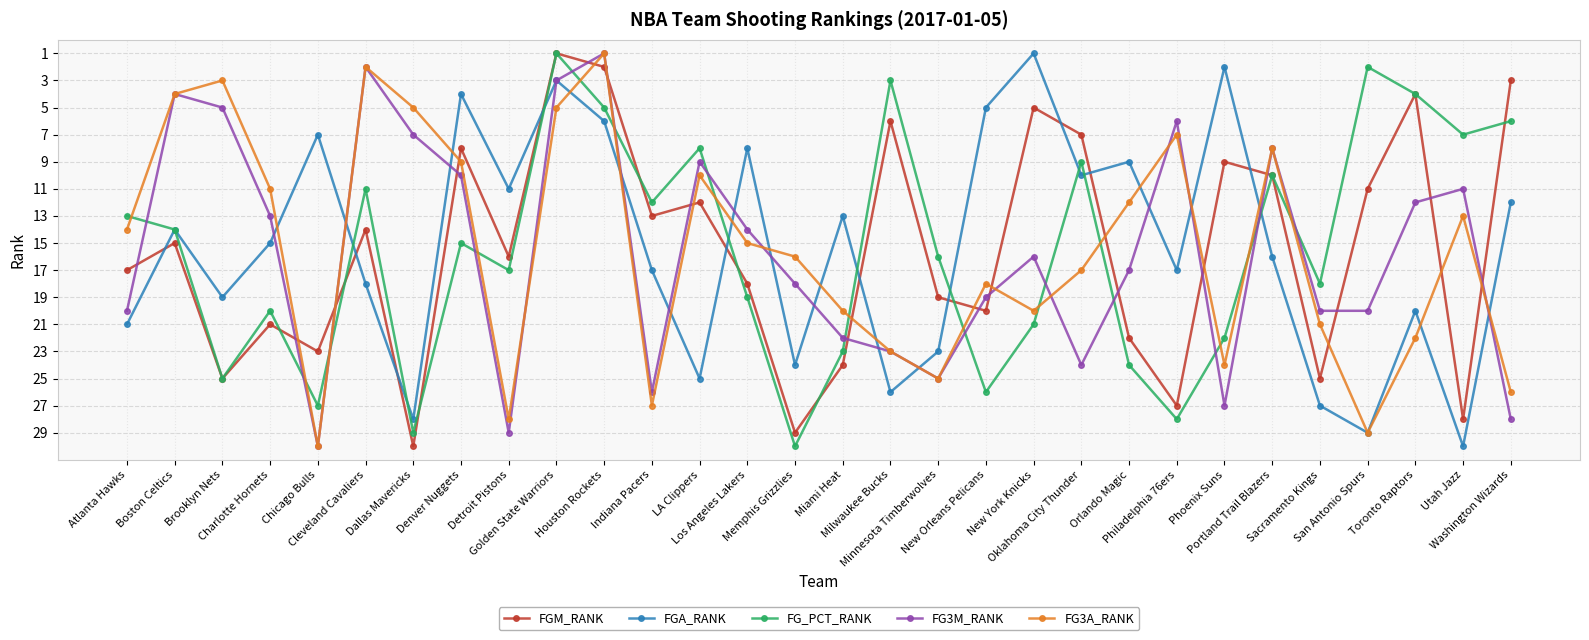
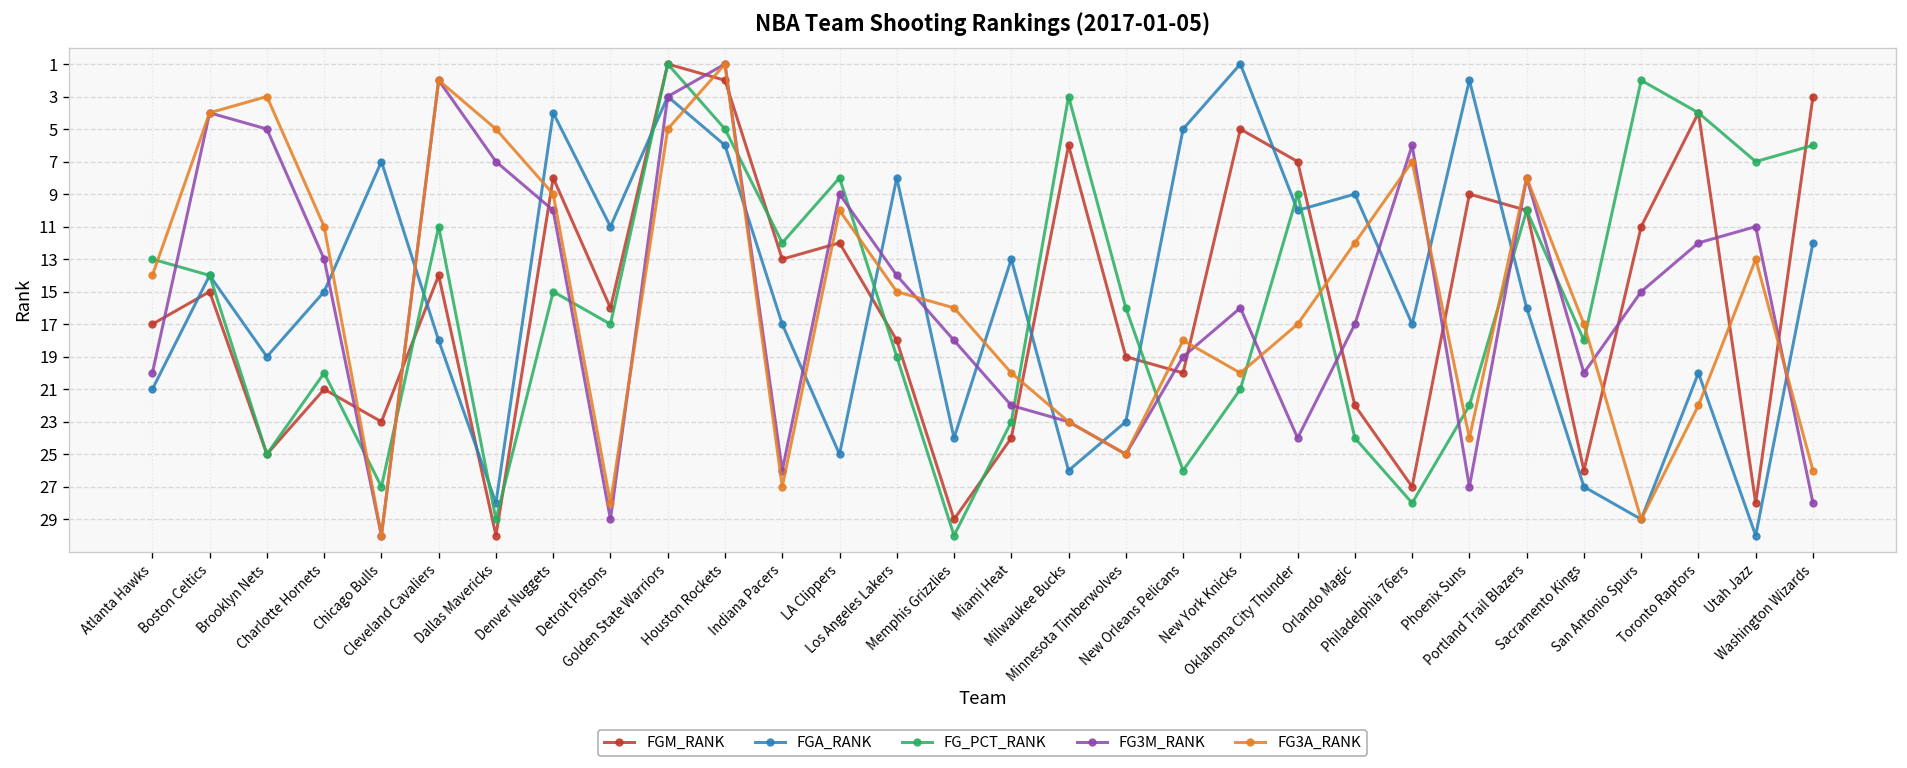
  {
    "FGM_RANK": {
      "Atlanta Hawks": 17,
      "Boston Celtics": 15,
      "Charlotte Hornets": 21,
      "Chicago Bulls": 23,
      "Cleveland Cavaliers": 14,
      "Dallas Mavericks": 30,
      "Denver Nuggets": 8,
      "Detroit Pistons": 16,
      "Houston Rockets": 2,
      "Indiana Pacers": 13,
      "LA Clippers": 12,
      "Los Angeles Lakers": 18,
      "Memphis Grizzlies": 29,
      "Miami Heat": 24,
      "Milwaukee Bucks": 6,
      "Minnesota Timberwolves": 19,
      "New Orleans Pelicans": 20,
      "New York Knicks": 5,
      "Oklahoma City Thunder": 7,
      "Orlando Magic": 22,
      "Philadelphia 76ers": 27,
      "Phoenix Suns": 9,
-     "Sacramento Kings": 25,
+     "Sacramento Kings": 26,
      "San Antonio Spurs": 11,
      "Utah Jazz": 28,
      "Washington Wizards": 3
    },
    "FGA_RANK": {
      "Atlanta Hawks": 21,
      "Brooklyn Nets": 19,
      "Charlotte Hornets": 15,
      "Chicago Bulls": 7,
      "Cleveland Cavaliers": 18,
      "Dallas Mavericks": 28,
      "Denver Nuggets": 4,
      "Detroit Pistons": 11,
      "Houston Rockets": 6,
      "Indiana Pacers": 17,
      "LA Clippers": 25,
      "Los Angeles Lakers": 8,
      "Memphis Grizzlies": 24,
      "Miami Heat": 13,
      "Milwaukee Bucks": 26,
      "Minnesota Timberwolves": 23,
      "New Orleans Pelicans": 5,
      "New York Knicks": 1,
      "Oklahoma City Thunder": 10,
      "Orlando Magic": 9,
      "Philadelphia 76ers": 17,
      "Phoenix Suns": 2,
      "Portland Trail Blazers": 16,
      "Sacramento Kings": 27,
      "Toronto Raptors": 20,
      "Utah Jazz": 30,
      "Washington Wizards": 12
    },
    "FG_PCT_RANK": {
      "Atlanta Hawks": 13,
      "Charlotte Hornets": 20,
      "Chicago Bulls": 27,
      "Cleveland Cavaliers": 11,
      "Dallas Mavericks": 29,
      "Denver Nuggets": 15,
      "Detroit Pistons": 17,
      "Houston Rockets": 5,
      "Indiana Pacers": 12,
      "LA Clippers": 8,
      "Los Angeles Lakers": 19,
      "Memphis Grizzlies": 30,
      "Miami Heat": 23,
      "Milwaukee Bucks": 3,
      "Minnesota Timberwolves": 16,
      "New Orleans Pelicans": 26,
      "New York Knicks": 21,
      "Oklahoma City Thunder": 9,
      "Orlando Magic": 24,
      "Philadelphia 76ers": 28,
      "Phoenix Suns": 22,
      "Sacramento Kings": 18,
      "San Antonio Spurs": 2,
      "Utah Jazz": 7,
      "Washington Wizards": 6
    },
    "FG3M_RANK": {
      "Atlanta Hawks": 20,
      "Brooklyn Nets": 5,
      "Charlotte Hornets": 13,
      "Dallas Mavericks": 7,
      "Denver Nuggets": 10,
      "Detroit Pistons": 29,
      "Indiana Pacers": 26,
      "LA Clippers": 9,
      "Los Angeles Lakers": 14,
      "Memphis Grizzlies": 18,
      "Miami Heat": 22,
      "New Orleans Pelicans": 19,
      "New York Knicks": 16,
      "Oklahoma City Thunder": 24,
      "Orlando Magic": 17,
      "Philadelphia 76ers": 6,
      "Phoenix Suns": 27,
      "Sacramento Kings": 20,
-     "San Antonio Spurs": 20,
+     "San Antonio Spurs": 15,
      "Toronto Raptors": 12,
      "Utah Jazz": 11,
      "Washington Wizards": 28
    },
    "FG3A_RANK": {
      "Atlanta Hawks": 14,
      "Brooklyn Nets": 3,
      "Charlotte Hornets": 11,
      "Dallas Mavericks": 5,
      "Denver Nuggets": 9,
      "Detroit Pistons": 28,
      "Golden State Warriors": 5,
      "Indiana Pacers": 27,
      "LA Clippers": 10,
      "Los Angeles Lakers": 15,
      "Memphis Grizzlies": 16,
      "Miami Heat": 20,
      "New Orleans Pelicans": 18,
      "New York Knicks": 20,
      "Oklahoma City Thunder": 17,
      "Orlando Magic": 12,
      "Philadelphia 76ers": 7,
      "Phoenix Suns": 24,
-     "Sacramento Kings": 21,
+     "Sacramento Kings": 17,
      "Toronto Raptors": 22,
      "Utah Jazz": 13,
      "Washington Wizards": 26
    }
  }
